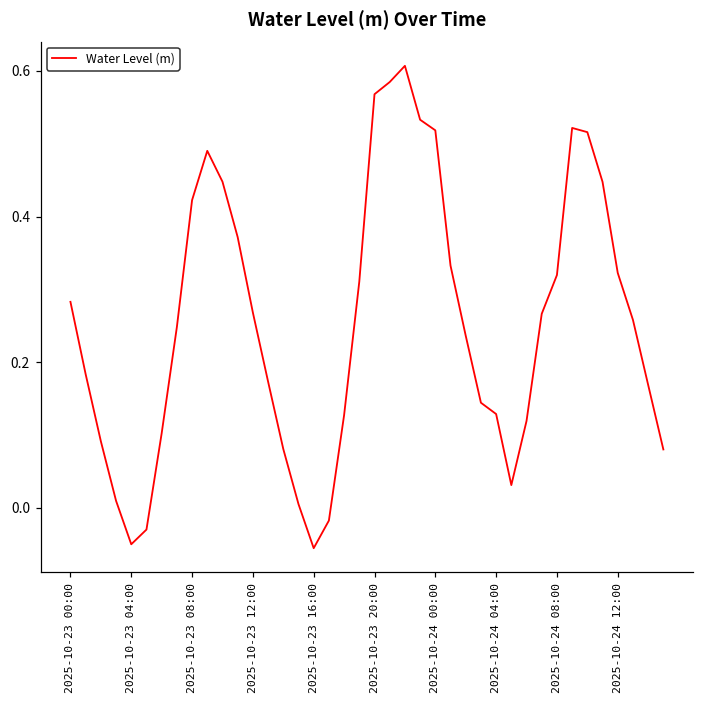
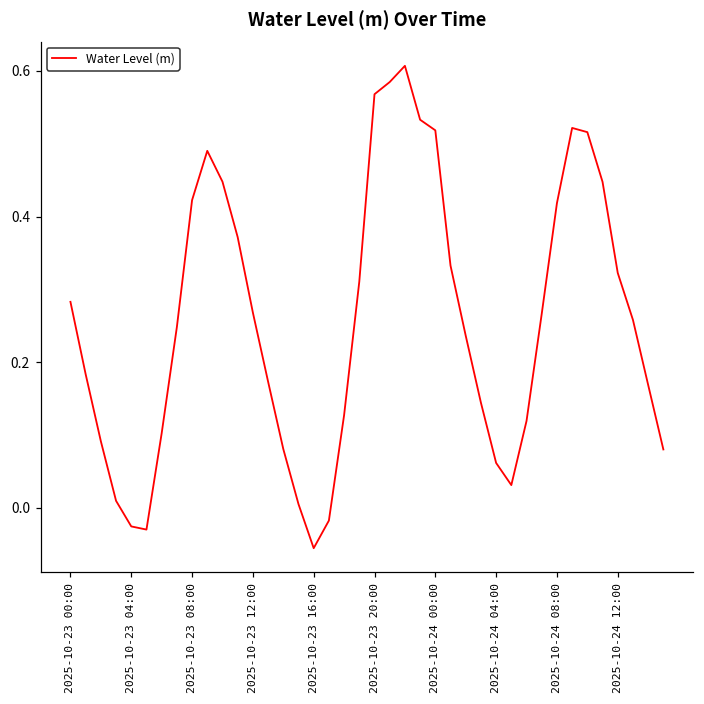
  {
    "2025-10-23 00:00": 0.28,
-   "2025-10-23 04:00": -0.05,
+   "2025-10-23 04:00": -0.03,
    "2025-10-23 08:00": 0.42,
    "2025-10-23 12:00": 0.27,
    "2025-10-23 16:00": -0.06,
    "2025-10-23 20:00": 0.57,
    "2025-10-24 00:00": 0.52,
-   "2025-10-24 04:00": 0.13,
-   "2025-10-24 08:00": 0.32,
+   "2025-10-24 04:00": 0.06,
+   "2025-10-24 08:00": 0.42,
    "2025-10-24 12:00": 0.32
  }
